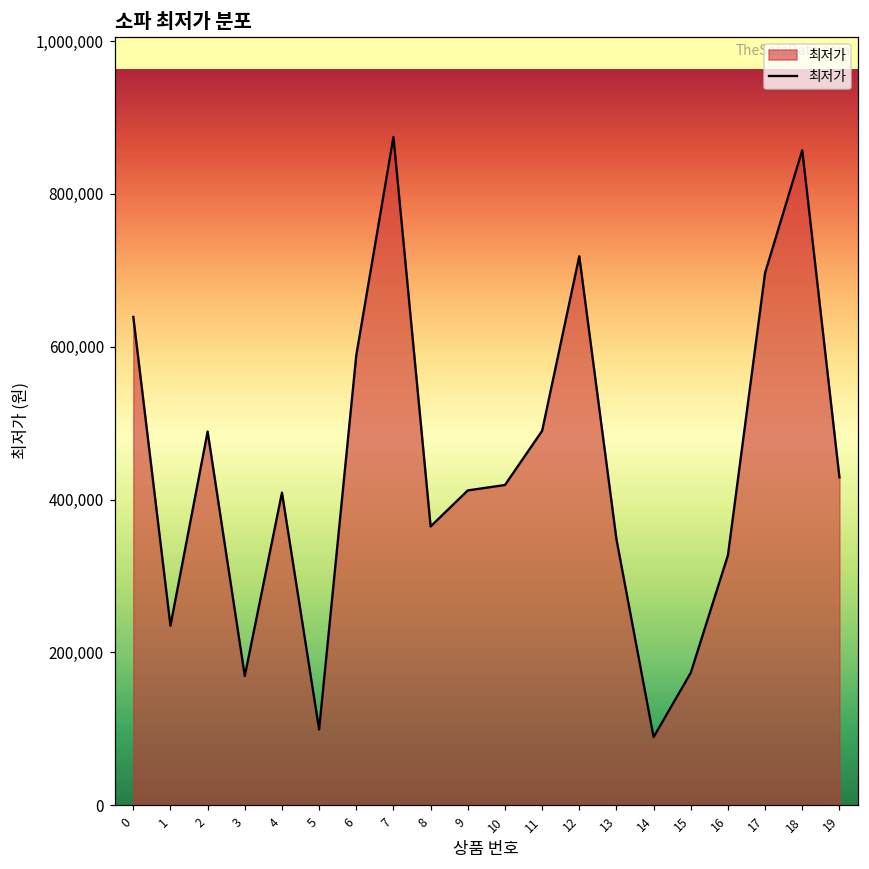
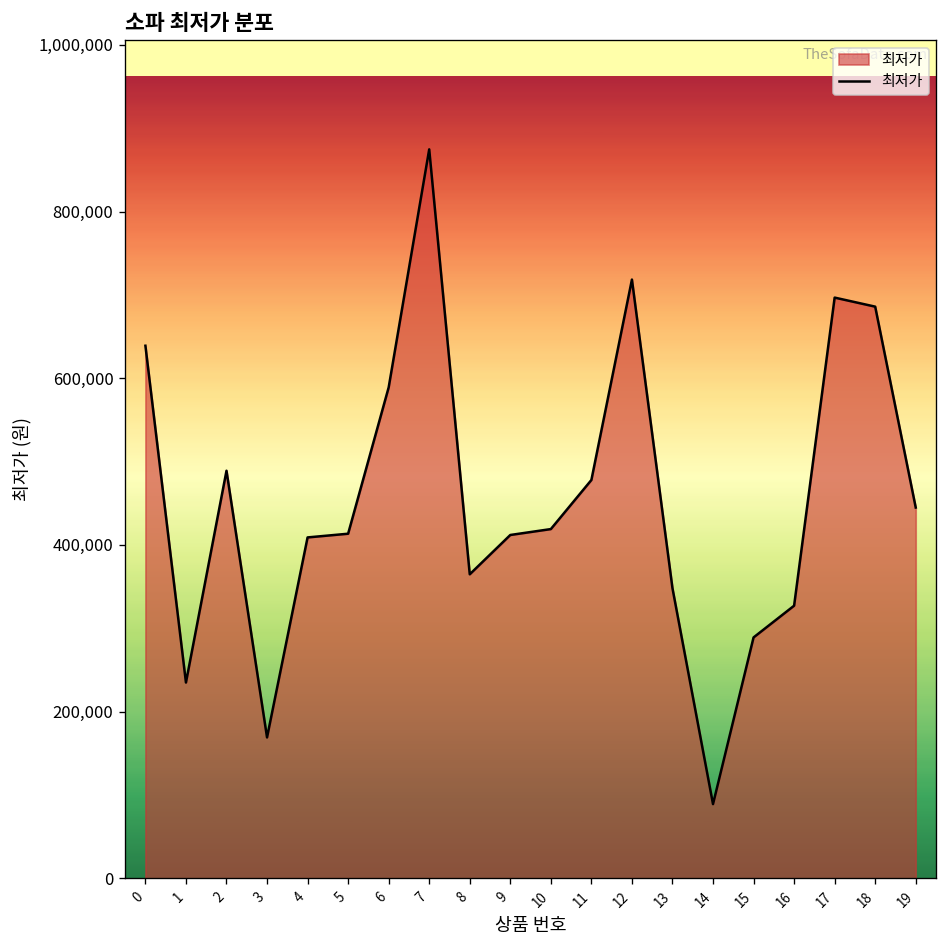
  {
    "0": "640,000",
    "1": "230,000",
    "2": "490,000",
    "3": "170,000",
    "4": "410,000",
-   "5": "100,000",
+   "5": "410,000",
    "6": "590,000",
    "7": "870,000",
    "8": "360,000",
    "9": "410,000",
    "10": "420,000",
-   "11": "490,000",
+   "11": "480,000",
    "12": "720,000",
    "13": "350,000",
    "14": "90,000",
-   "15": "170,000",
+   "15": "290,000",
    "16": "330,000",
    "17": "700,000",
-   "18": "860,000",
-   "19": "430,000"
+   "18": "690,000",
+   "19": "440,000"
  }
